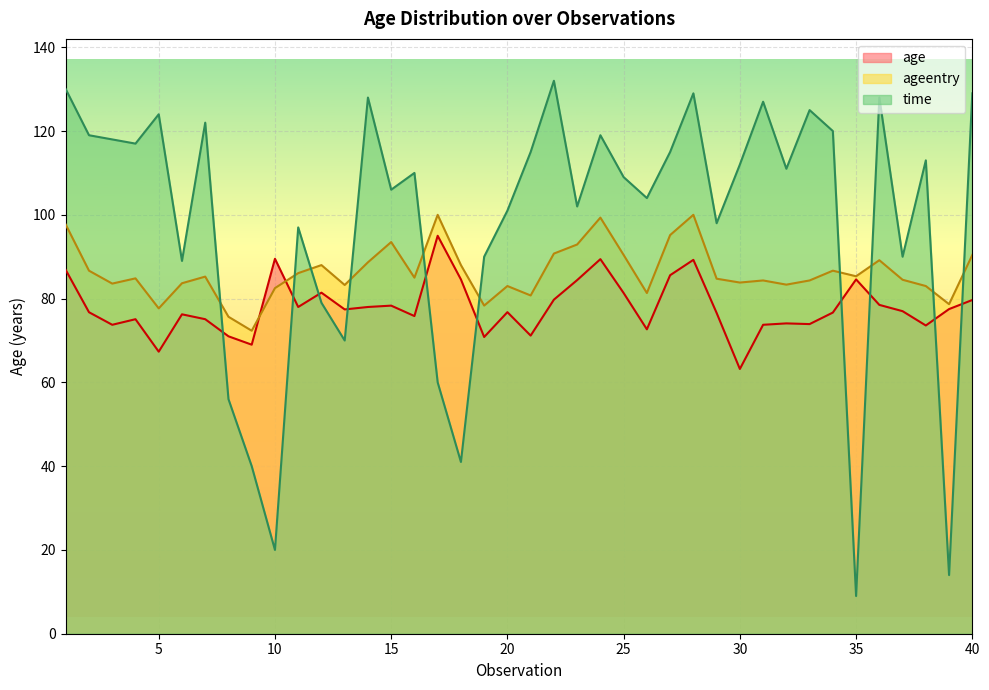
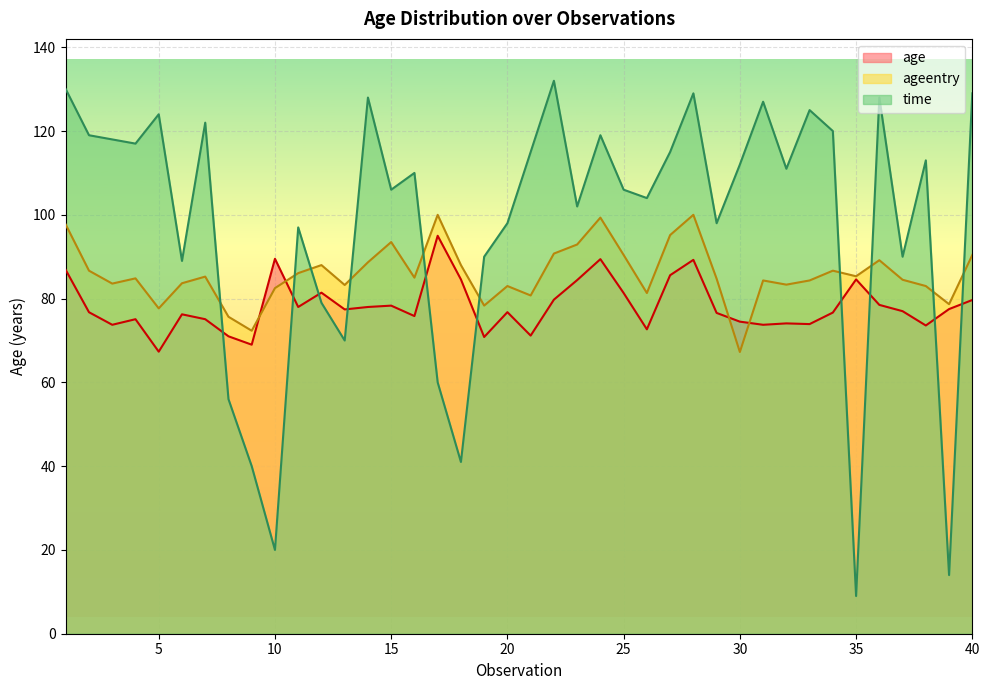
  {
    "age": {
      "5": 67,
      "10": 90,
      "15": 78,
      "20": 77,
      "25": 81,
-     "30": 63,
+     "30": 75,
      "35": 85,
      "40": 80
    },
    "ageentry": {
      "5": 78,
      "10": 83,
      "15": 94,
      "20": 83,
      "25": 90,
-     "30": 84,
+     "30": 67,
      "35": 85,
      "40": 90
    },
    "time": {
      "5": 124,
      "10": 20,
      "15": 106,
-     "20": 101,
-     "25": 109,
+     "20": 98,
+     "25": 106,
      "30": 112,
      "35": 9,
      "40": 129
    }
  }
